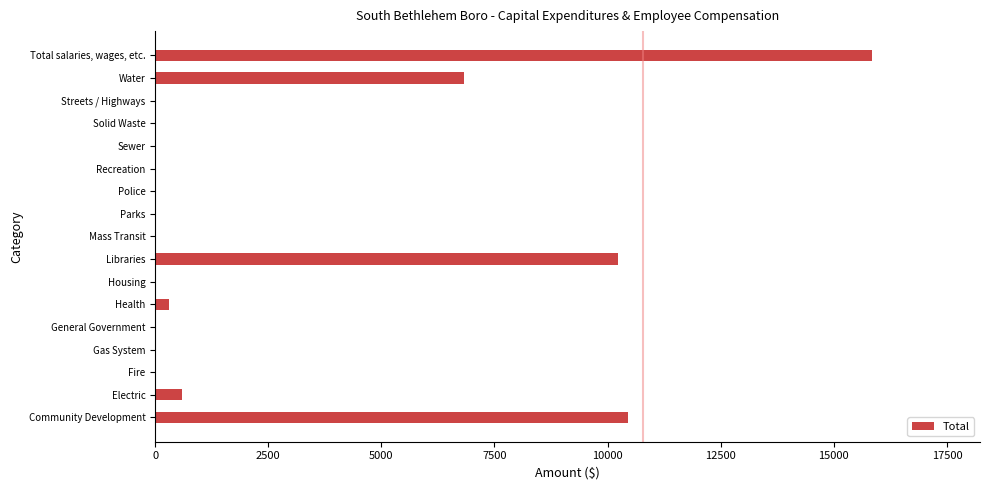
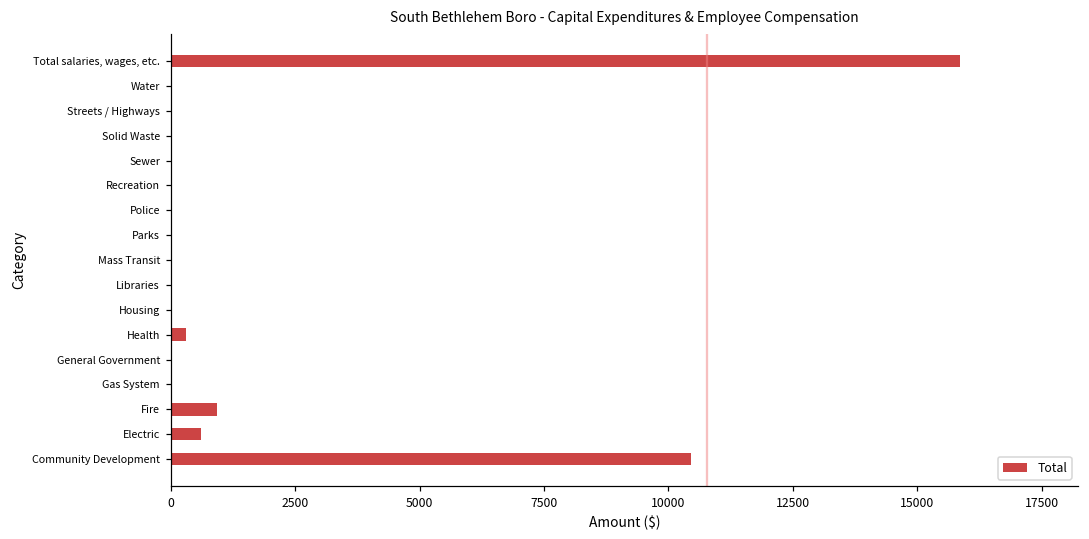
  {
    "Total salaries, wages, etc.": 15900,
-   "Water": 6800,
+   "Water": 0,
    "Streets / Highways": 0,
    "Solid Waste": 0,
    "Sewer": 0,
    "Recreation": 0,
    "Police": 0,
    "Parks": 0,
    "Mass Transit": 0,
-   "Libraries": 10200,
+   "Libraries": 0,
    "Housing": 0,
    "Health": 300,
    "General Government": 0,
    "Gas System": 0,
-   "Fire": 0,
+   "Fire": 900,
    "Electric": 600,
    "Community Development": 10500
  }
